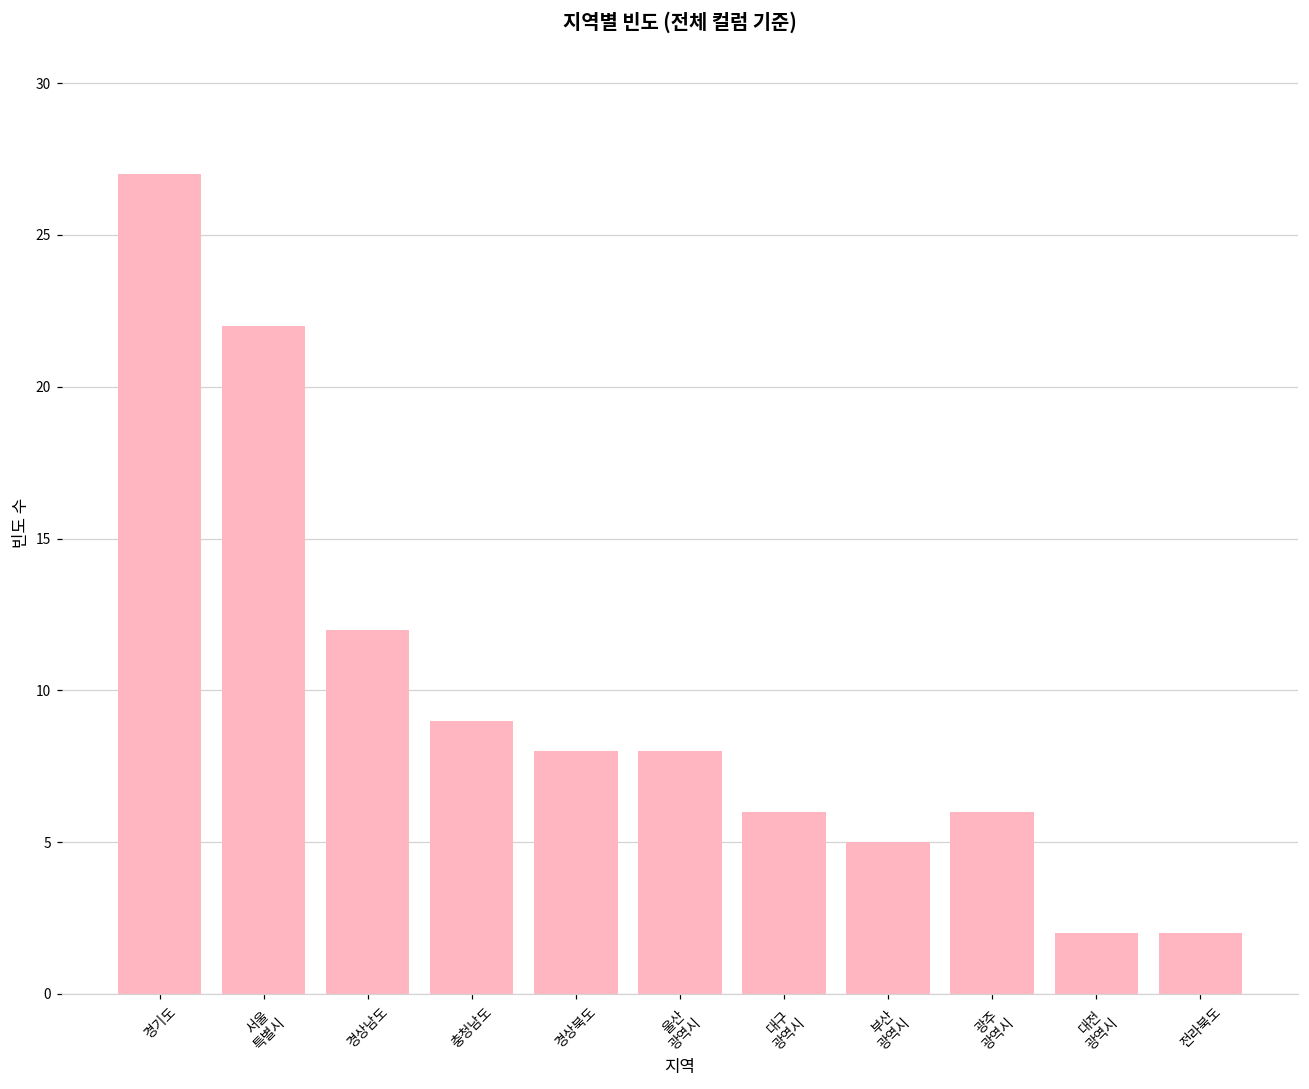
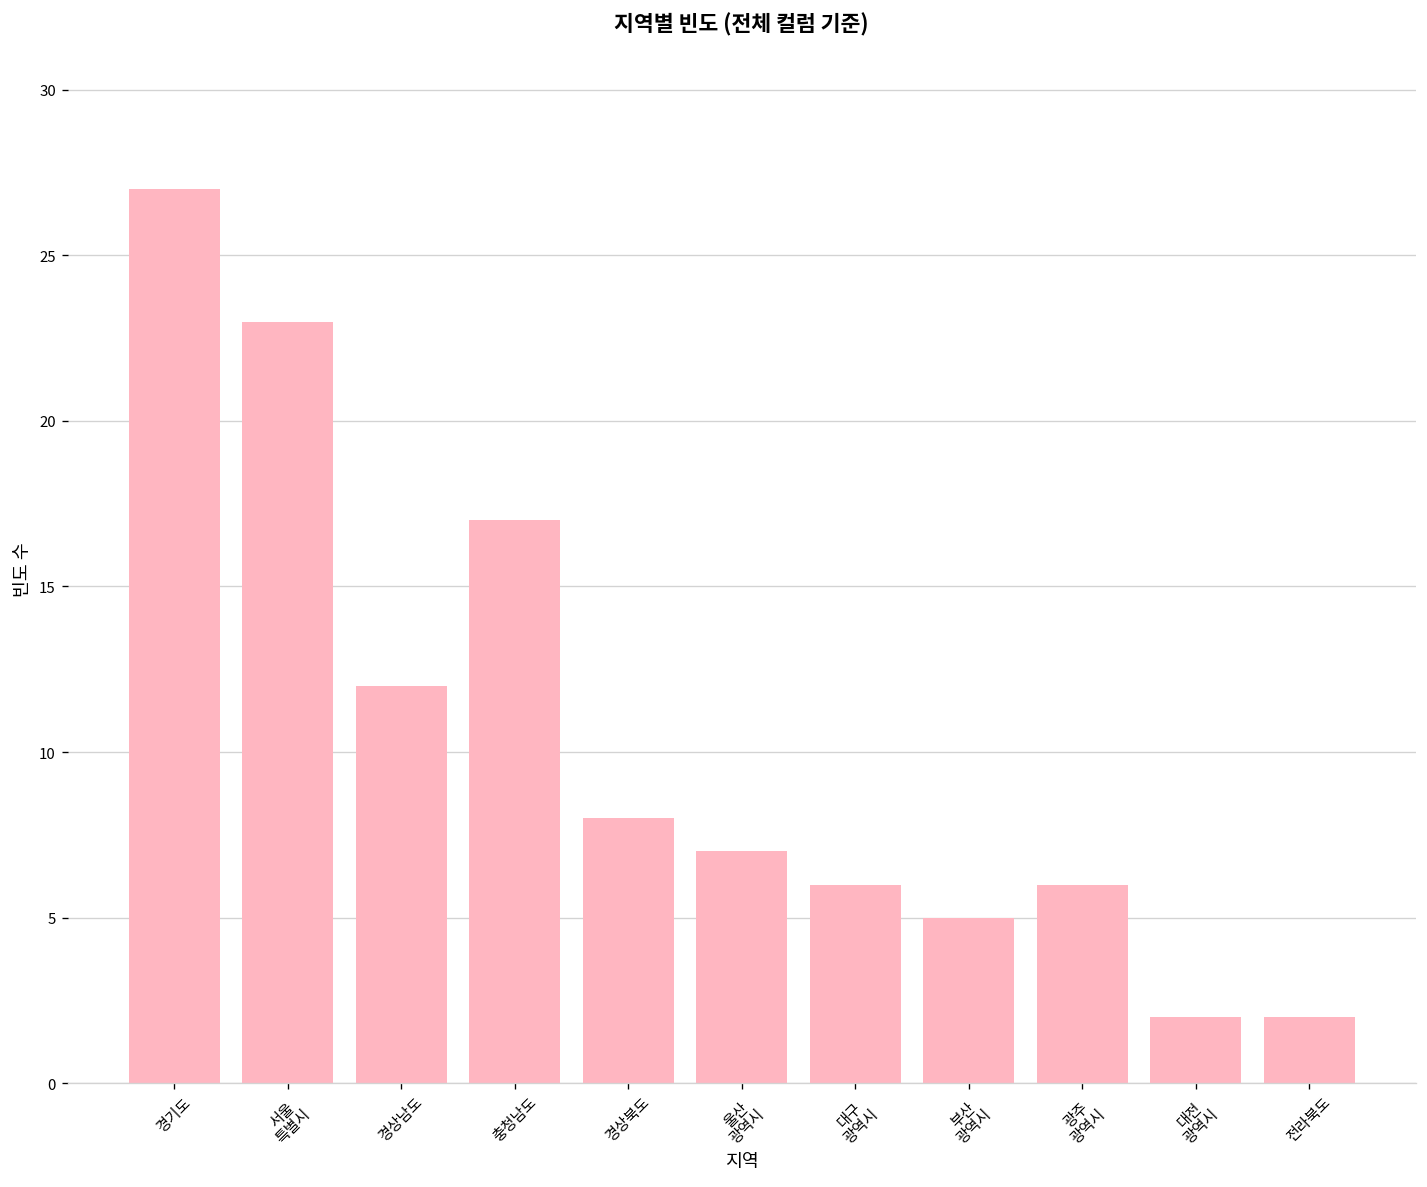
  {
    "경기도": 27,
-   "서울 특별시": 22,
+   "서울 특별시": 23,
    "경상남도": 12,
-   "충청남도": 9,
+   "충청남도": 17,
    "경상북도": 8,
-   "울산 광역시": 8,
+   "울산 광역시": 7,
    "대구 광역시": 6,
    "부산 광역시": 5,
    "광주 광역시": 6,
    "대전 광역시": 2,
    "전라북도": 2
  }
